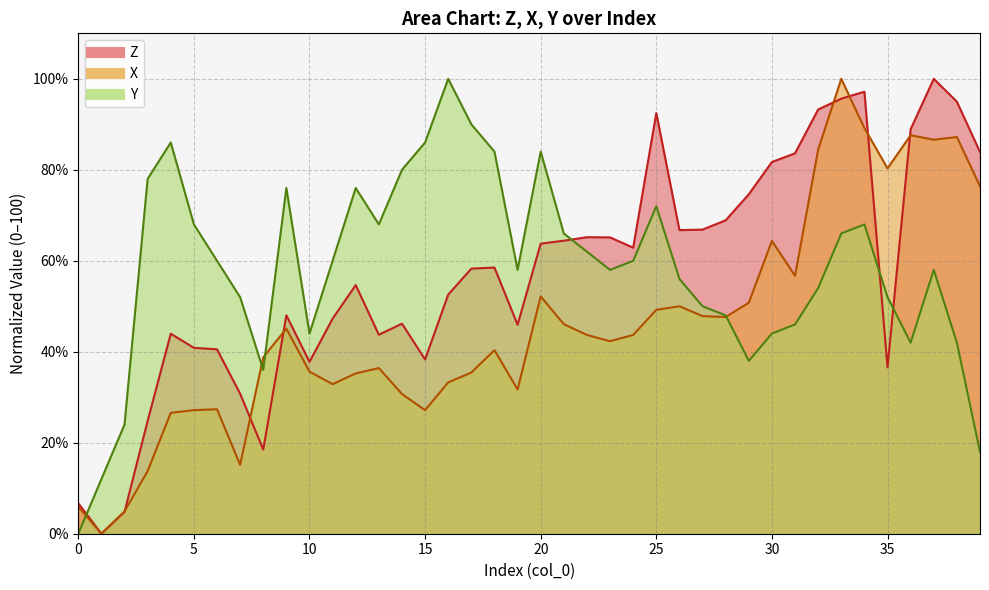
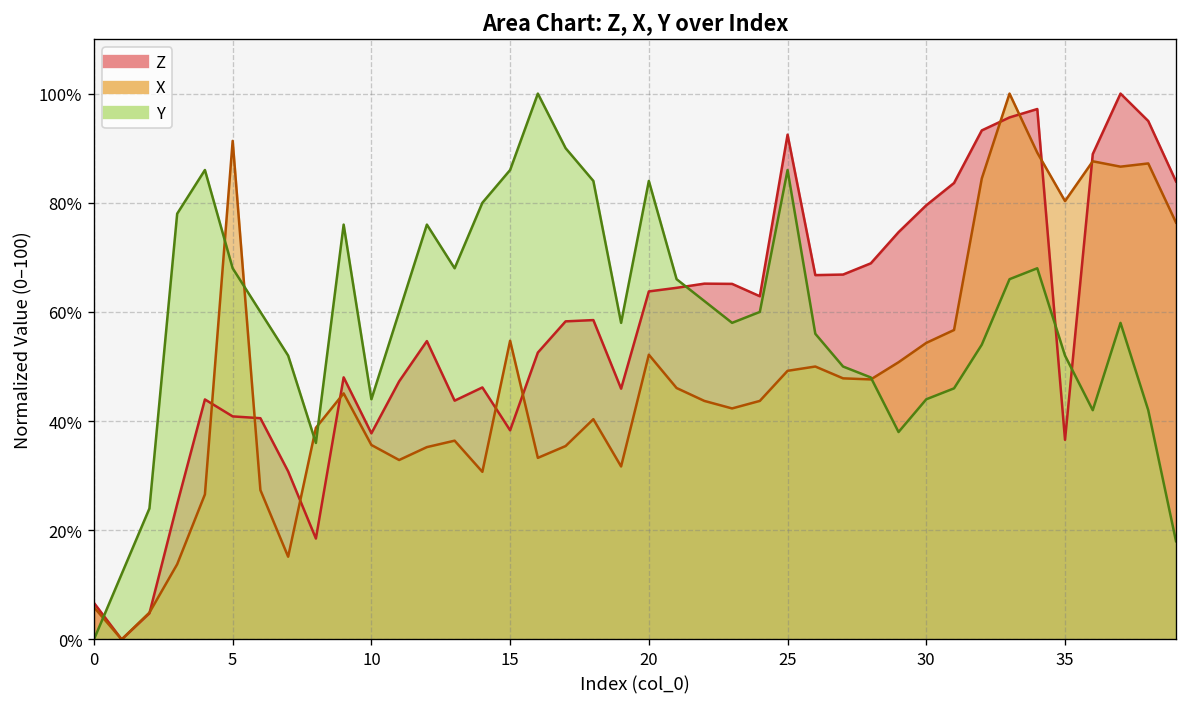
  {
    "Z": {
      "0": "7%",
      "5": "41%",
      "10": "38%",
      "15": "38%",
      "20": "64%",
      "25": "92%",
-     "30": "82%",
+     "30": "80%",
      "35": "37%"
    },
    "X": {
      "0": "6%",
-     "5": "27%",
+     "5": "91%",
      "10": "36%",
-     "15": "27%",
+     "15": "55%",
      "20": "52%",
      "25": "49%",
-     "30": "64%",
+     "30": "54%",
      "35": "80%"
    },
    "Y": {
      "0": "0%",
      "5": "68%",
      "10": "44%",
      "15": "86%",
      "20": "84%",
-     "25": "72%",
+     "25": "86%",
      "30": "44%",
      "35": "52%"
    }
  }
